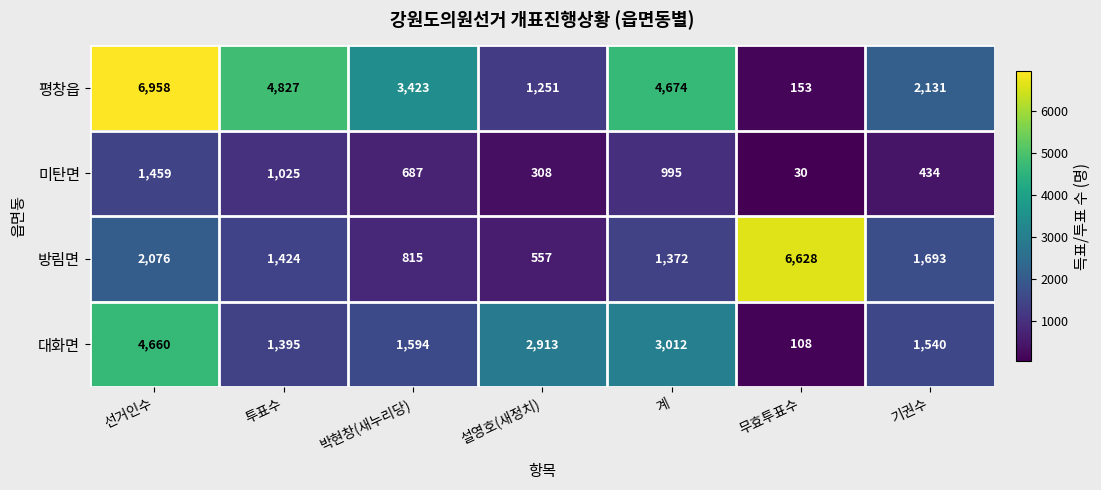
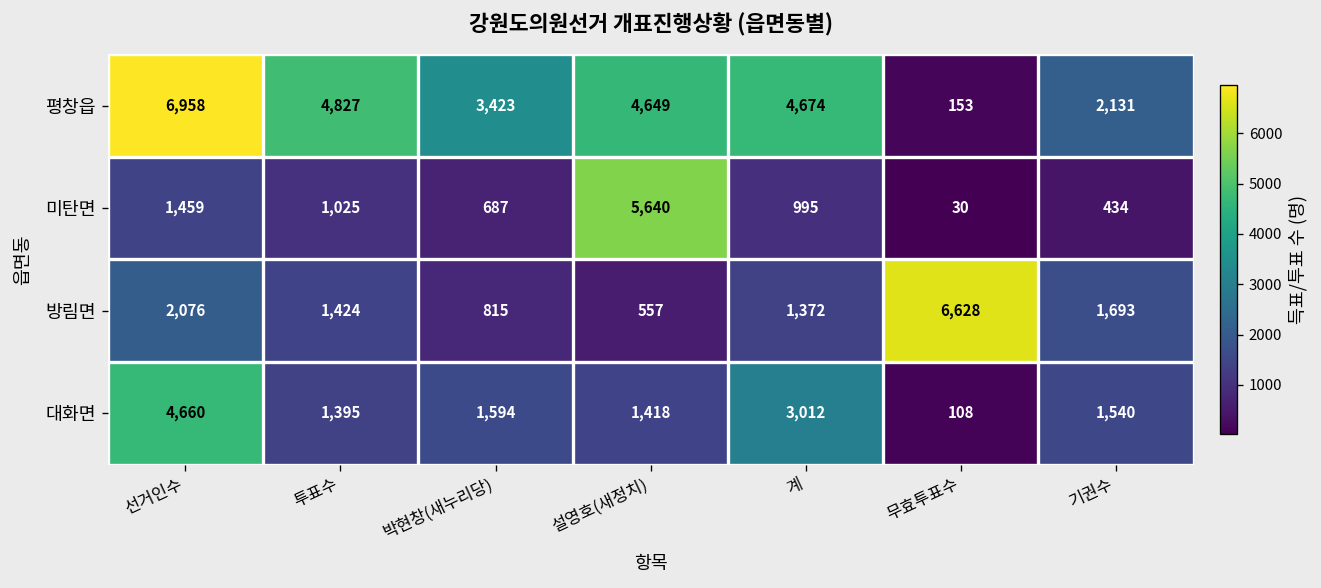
  {
    "평창읍": {
      "선거인수": "6,958",
      "투표수": "4,827",
      "박현창(새누리당)": "3,423",
-     "설영호(새정치)": "1,251",
+     "설영호(새정치)": "4,649",
      "계": "4,674",
      "무효투표수": "153",
      "기권수": "2,131"
    },
    "미탄면": {
      "선거인수": "1,459",
      "투표수": "1,025",
      "박현창(새누리당)": "687",
-     "설영호(새정치)": "308",
+     "설영호(새정치)": "5,640",
      "계": "995",
      "무효투표수": "30",
      "기권수": "434"
    },
    "방림면": {
      "선거인수": "2,076",
      "투표수": "1,424",
      "박현창(새누리당)": "815",
      "설영호(새정치)": "557",
      "계": "1,372",
      "무효투표수": "6,628",
      "기권수": "1,693"
    },
    "대화면": {
      "선거인수": "4,660",
      "투표수": "1,395",
      "박현창(새누리당)": "1,594",
-     "설영호(새정치)": "2,913",
+     "설영호(새정치)": "1,418",
      "계": "3,012",
      "무효투표수": "108",
      "기권수": "1,540"
    }
  }
